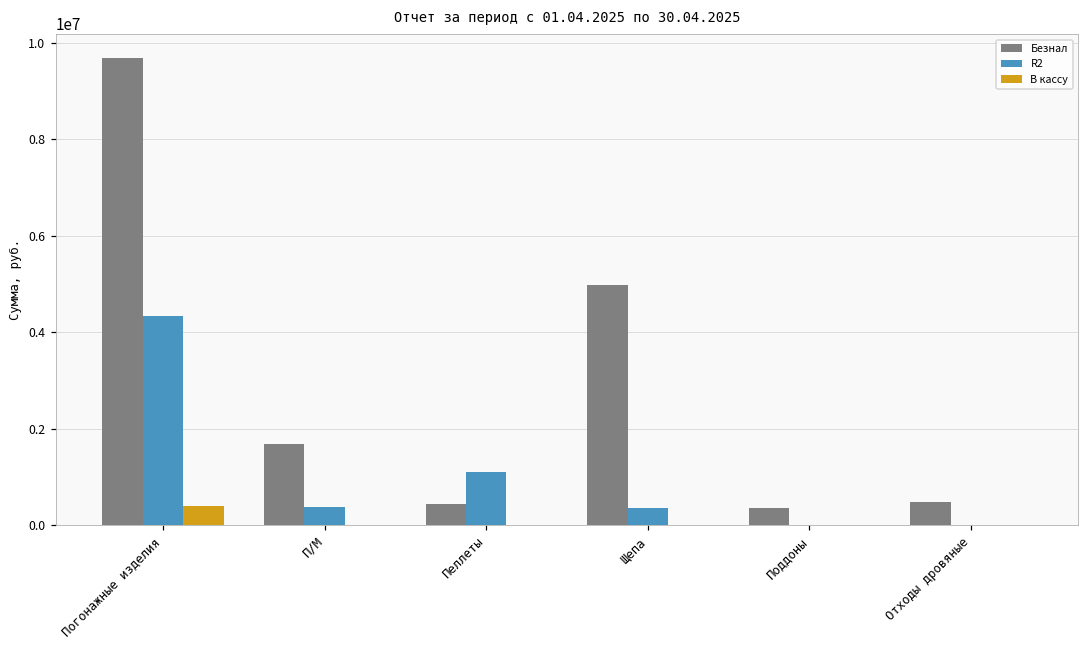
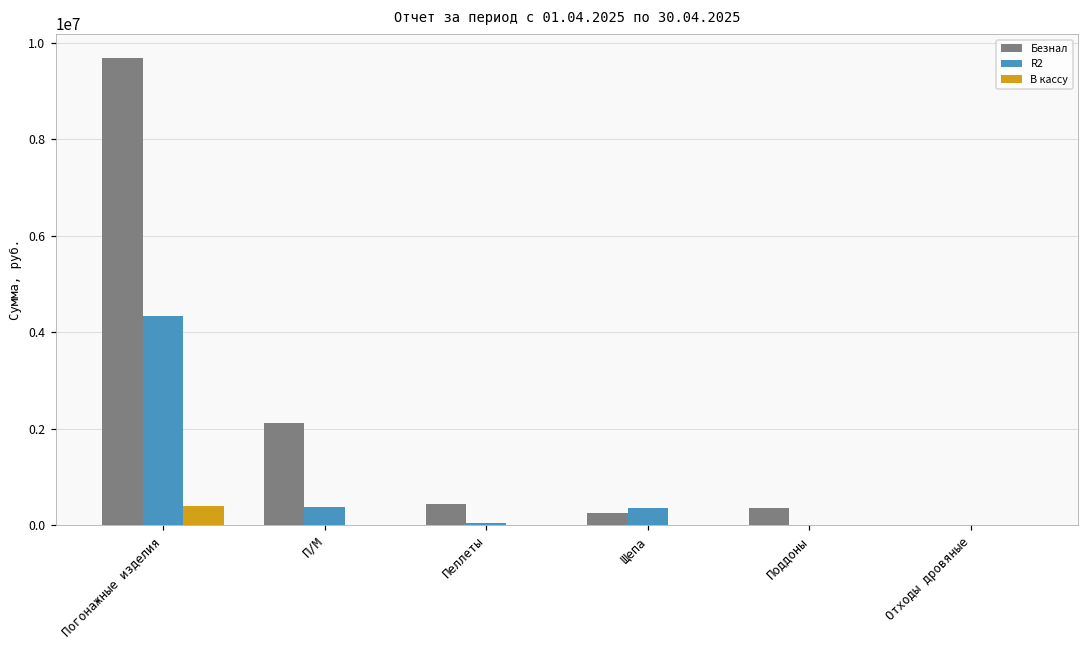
  {
    "Безнал": {
      "Погонажные изделия": 9700000,
-     "П/М": 1700000,
+     "П/М": 2100000,
      "Пеллеты": 400000,
-     "Щепа": 5000000,
+     "Щепа": 300000,
      "Поддоны": 400000,
-     "Отходы дровяные": 500000
+     "Отходы дровяные": 0
    },
    "R2": {
      "Погонажные изделия": 4300000,
      "П/М": 400000,
-     "Пеллеты": 1100000,
+     "Пеллеты": 0,
      "Щепа": 400000,
      "Поддоны": 0
    },
    "В кассу": {
      "Погонажные изделия": 400000,
      "П/М": 0,
      "Пеллеты": 0,
      "Щепа": 0,
      "Поддоны": 0,
      "Отходы дровяные": 0
    }
  }
